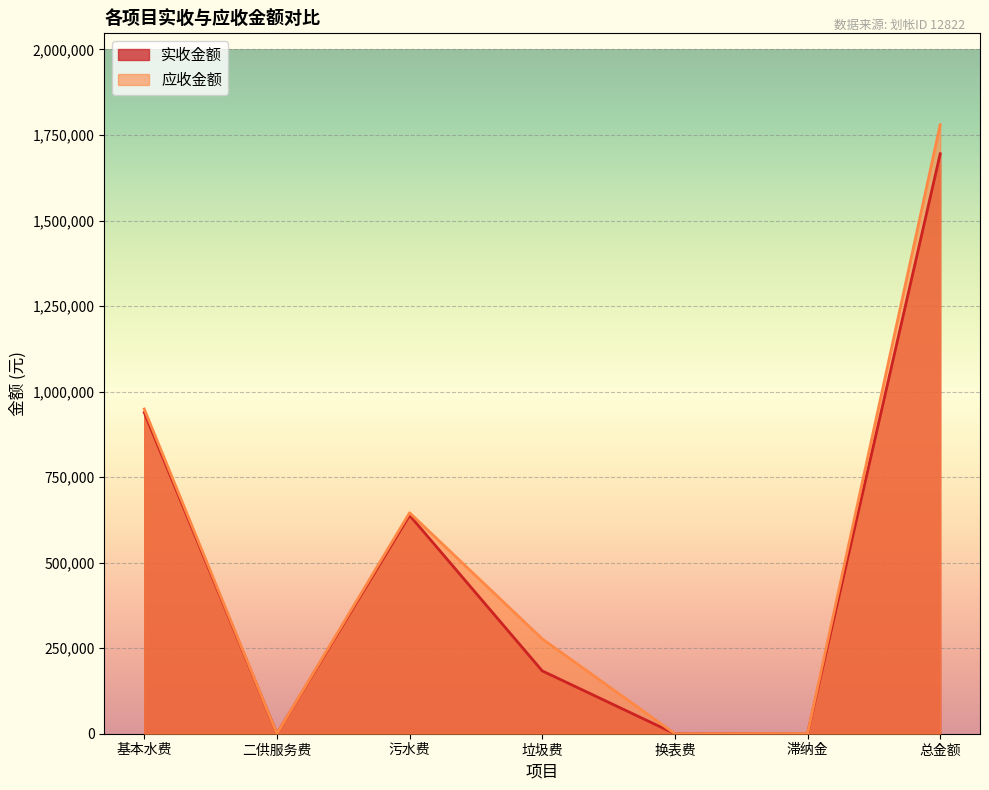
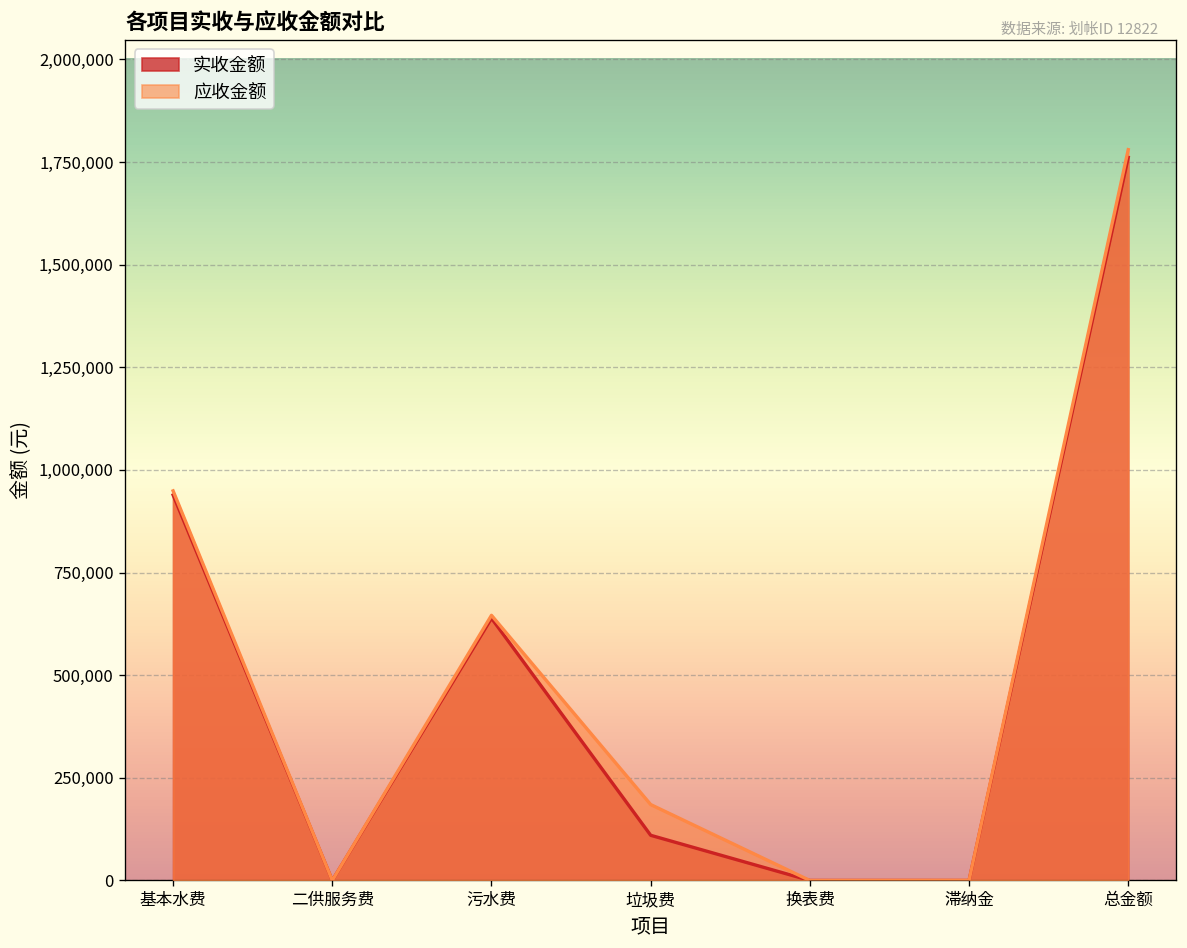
  {
    "实收金额": {
      "基本水费": "940,000",
-     "垃圾费": "180,000",
-     "总金额": "1,700,000"
+     "垃圾费": "110,000",
+     "总金额": "1,760,000"
    },
    "应收金额": {
      "基本水费": "950,000",
-     "垃圾费": "280,000",
+     "垃圾费": "180,000",
      "总金额": "1,780,000"
    }
  }
